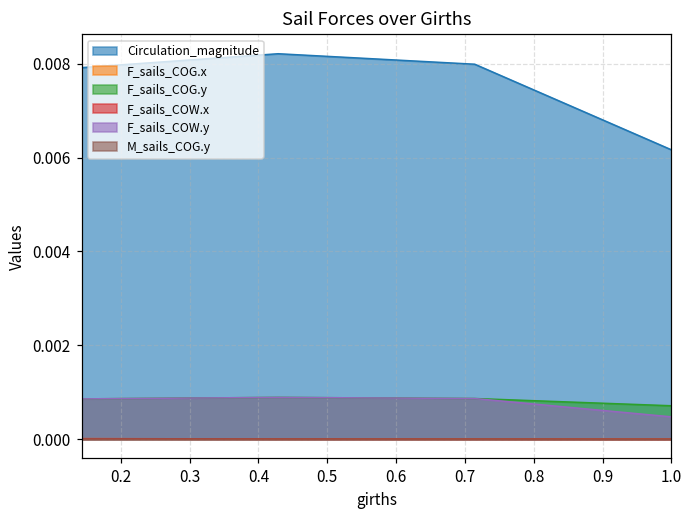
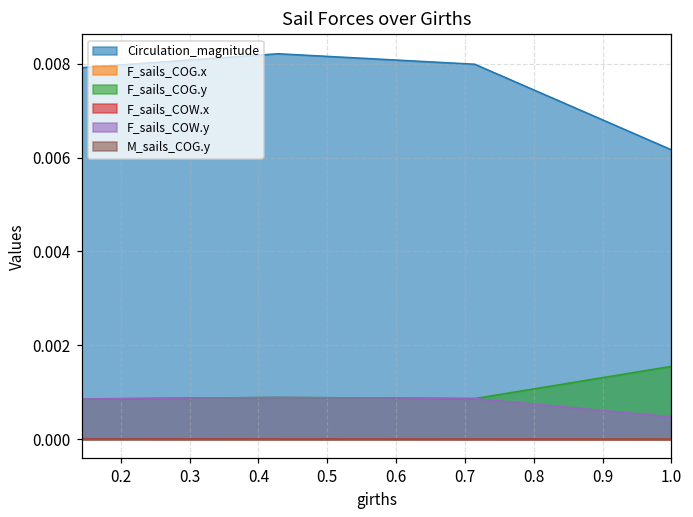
  {
    "Circulation_magnitude": {
      "1.0": 0.0062
    },
    "M_sails_COG.y": {
      "1.0": 0.0000
    },
    "F_sails_COG.y": {
-     "1.0": 0.0007
+     "1.0": 0.0016
    },
    "F_sails_COW.y": {
      "1.0": 0.0005
    }
  }
